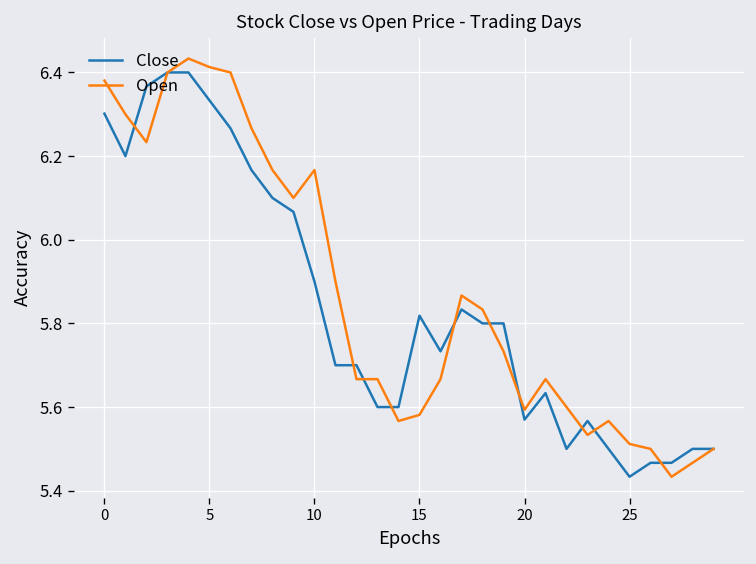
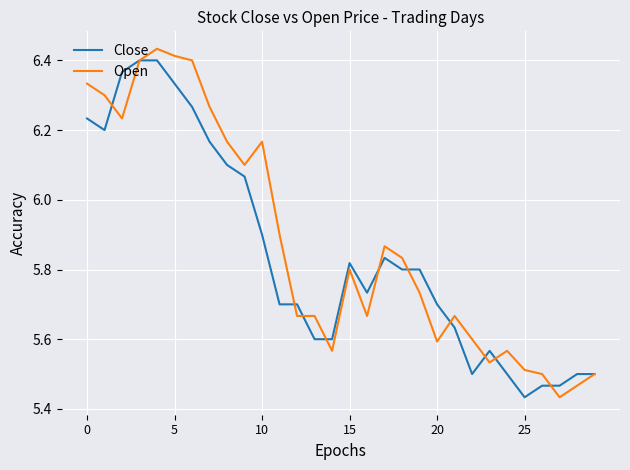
  {
    "Close": {
-     "0": 6.30,
+     "0": 6.23,
      "5": 6.33,
      "10": 5.90,
      "15": 5.82,
-     "20": 5.57,
+     "20": 5.70,
      "25": 5.43
    },
    "Open": {
-     "0": 6.38,
+     "0": 6.33,
      "5": 6.41,
      "10": 6.17,
-     "15": 5.58,
+     "15": 5.80,
      "20": 5.59,
      "25": 5.51
    }
  }
